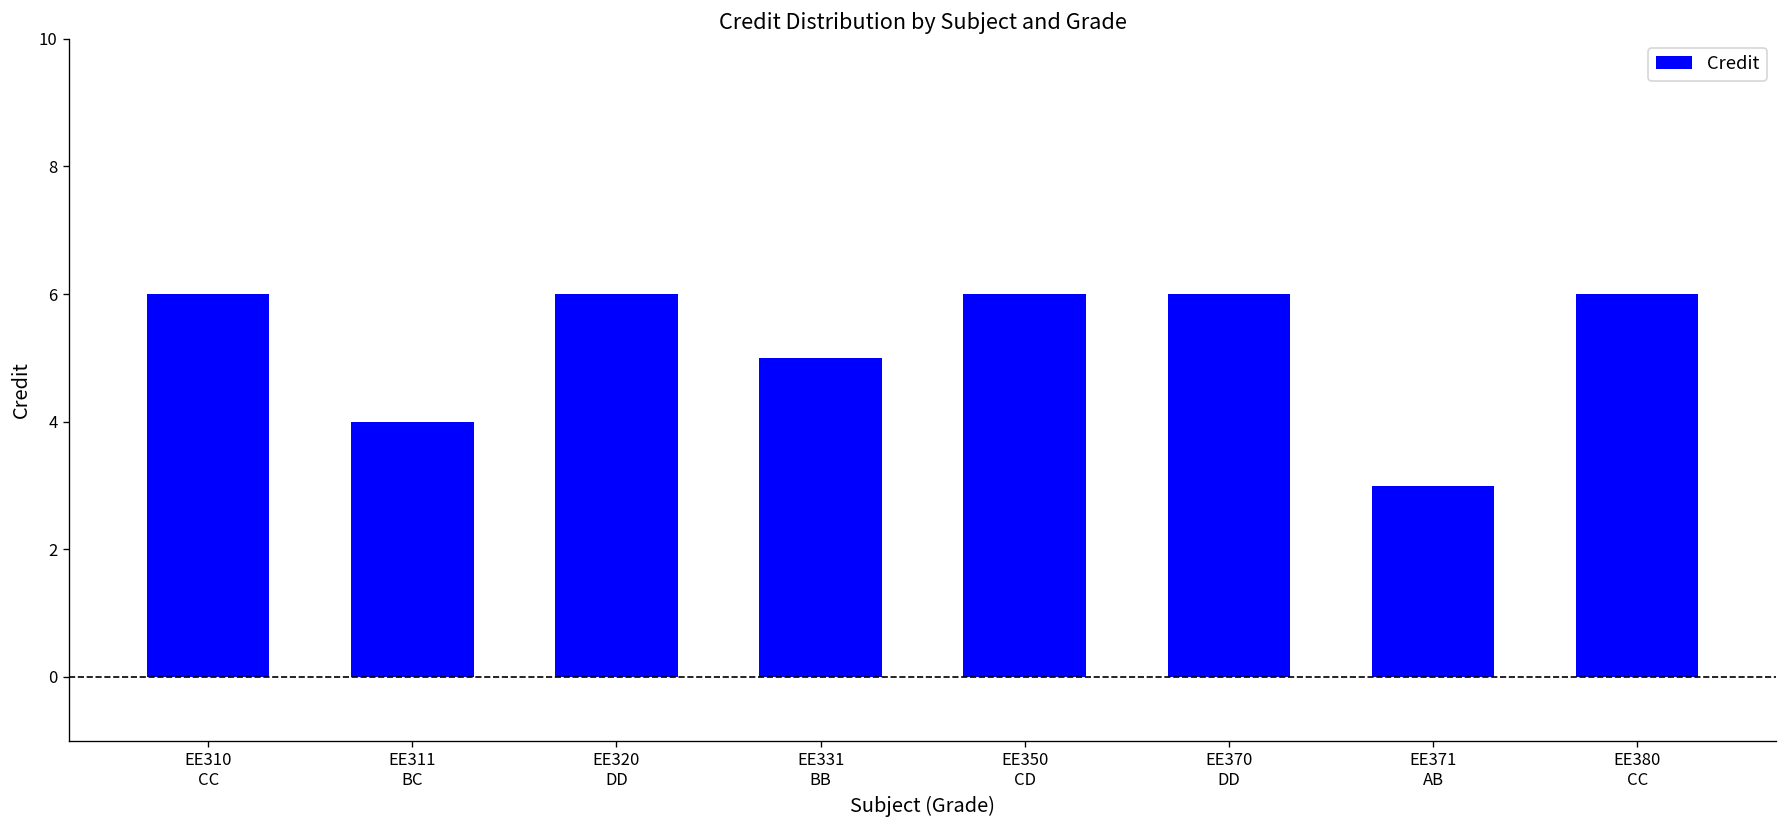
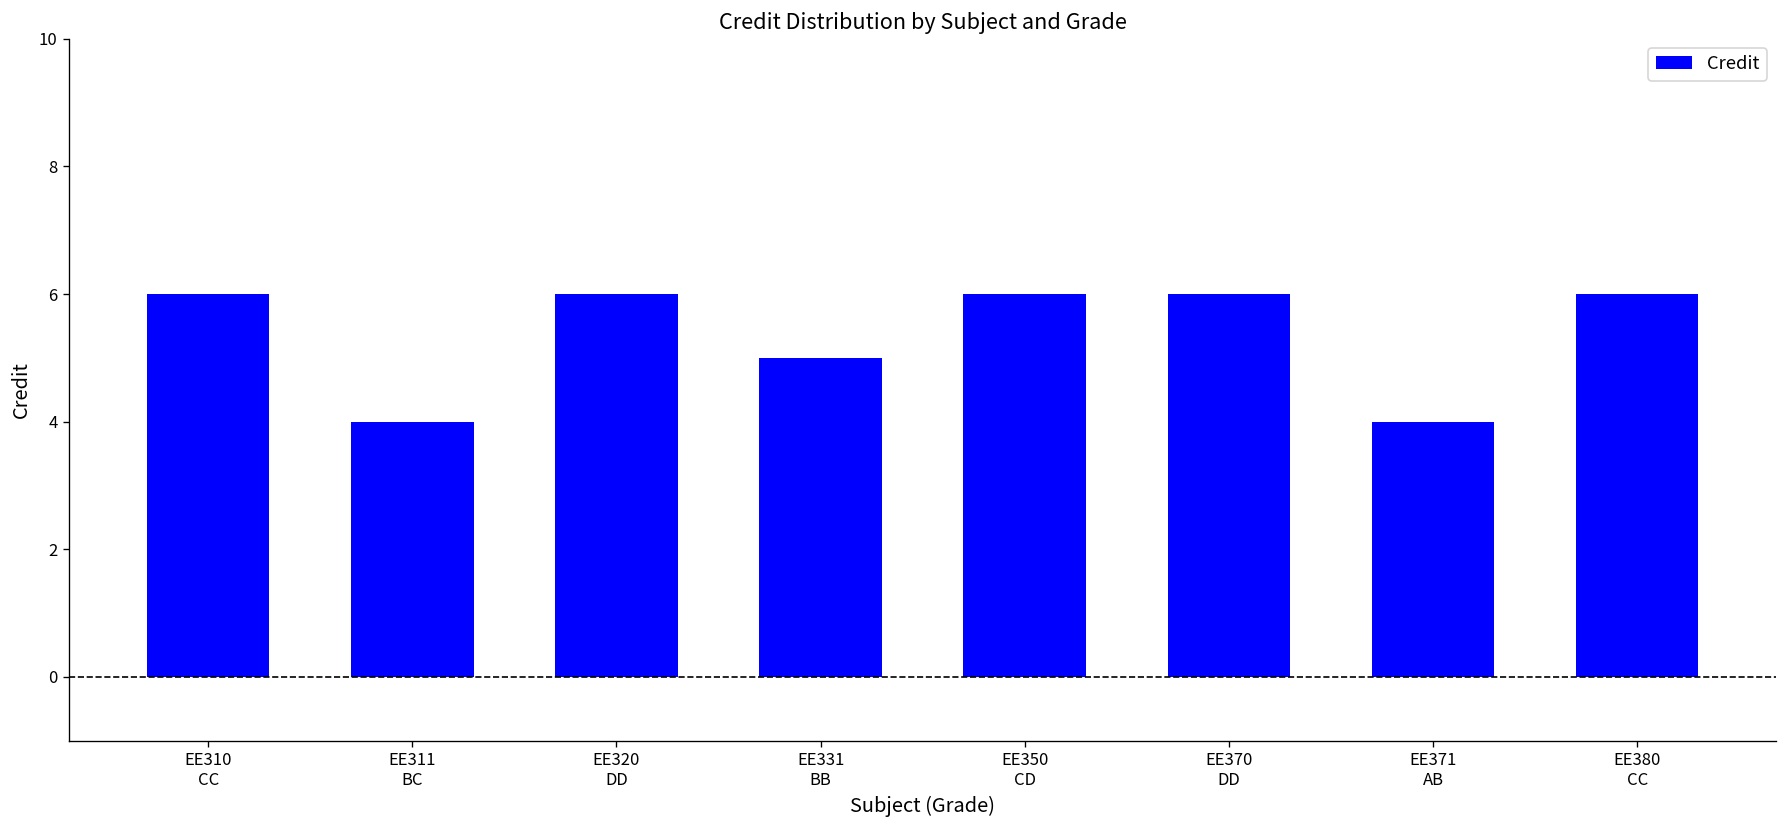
  {
    "EE310 CC": 6,
    "EE311 BC": 4,
    "EE320 DD": 6,
    "EE331 BB": 5,
    "EE350 CD": 6,
    "EE370 DD": 6,
-   "EE371 AB": 3,
+   "EE371 AB": 4,
    "EE380 CC": 6
  }
